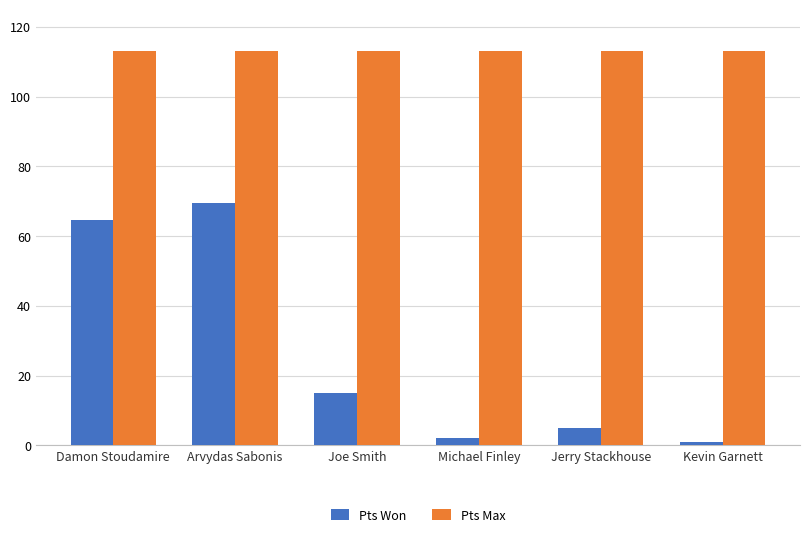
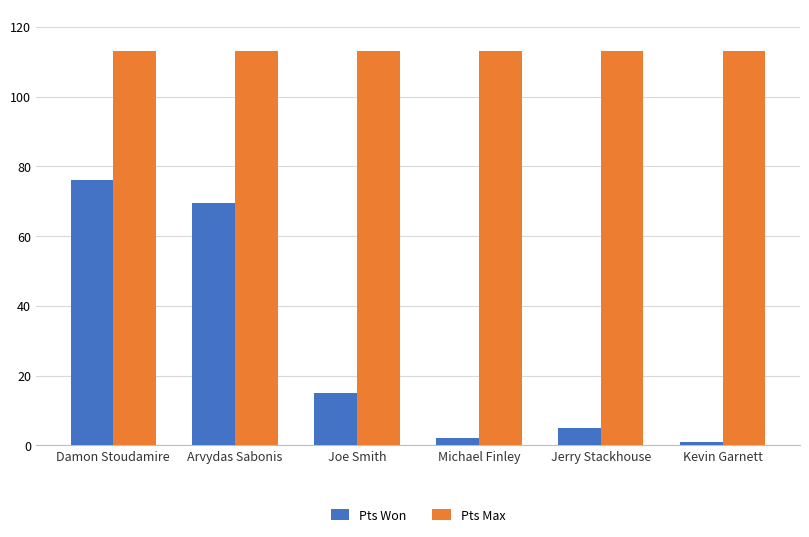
  {
    "Pts Won": {
-     "Damon Stoudamire": 65,
+     "Damon Stoudamire": 76,
      "Arvydas Sabonis": 70,
      "Joe Smith": 15,
      "Michael Finley": 2,
      "Jerry Stackhouse": 5,
      "Kevin Garnett": 1
    },
    "Pts Max": {
      "Damon Stoudamire": 113,
      "Arvydas Sabonis": 113,
      "Joe Smith": 113,
      "Michael Finley": 113,
      "Jerry Stackhouse": 113,
      "Kevin Garnett": 113
    }
  }
